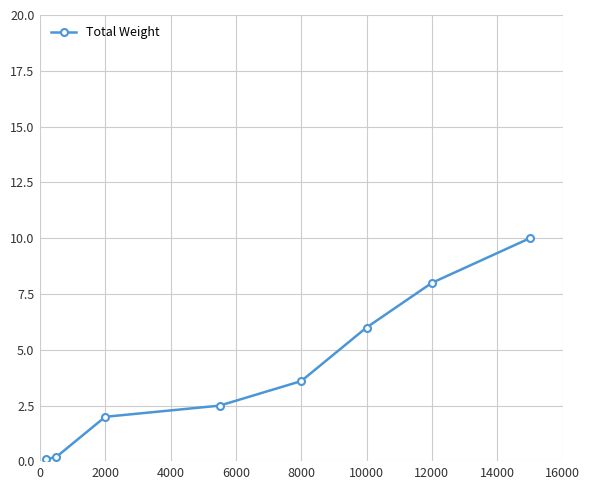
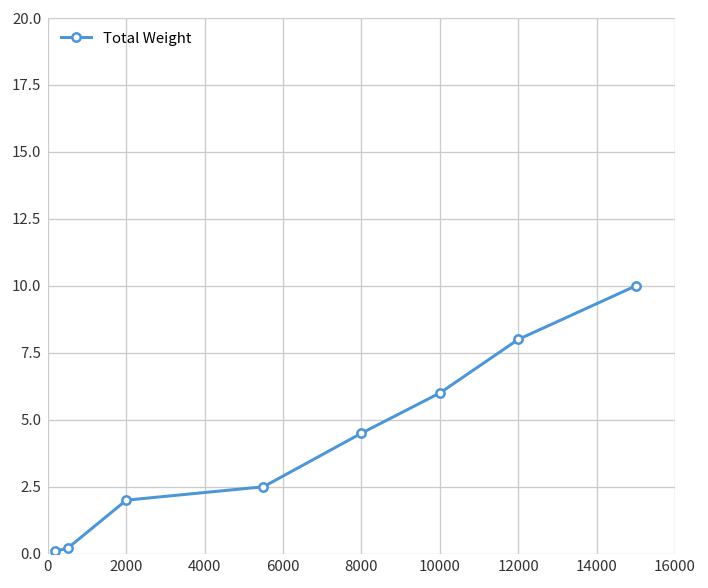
  {
    "2000": 2.0,
-   "8000": 3.6,
+   "8000": 4.5,
    "10000": 6.0,
    "12000": 8.0
  }
